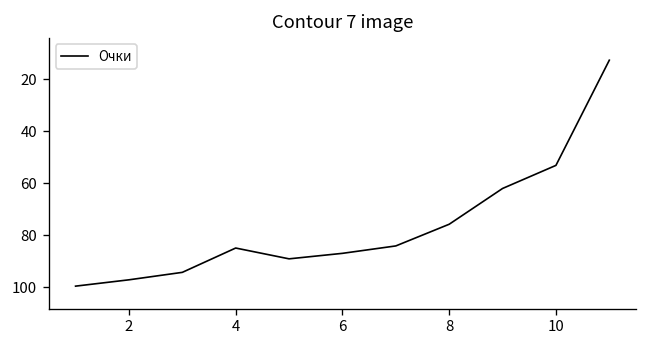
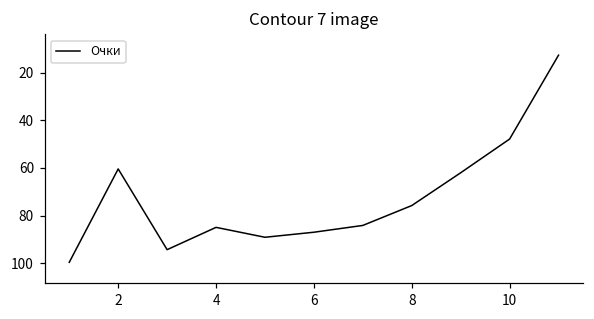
  {
-   "2": 97,
+   "2": 60,
    "4": 85,
    "6": 87,
    "8": 76,
-   "10": 53
+   "10": 48
  }
